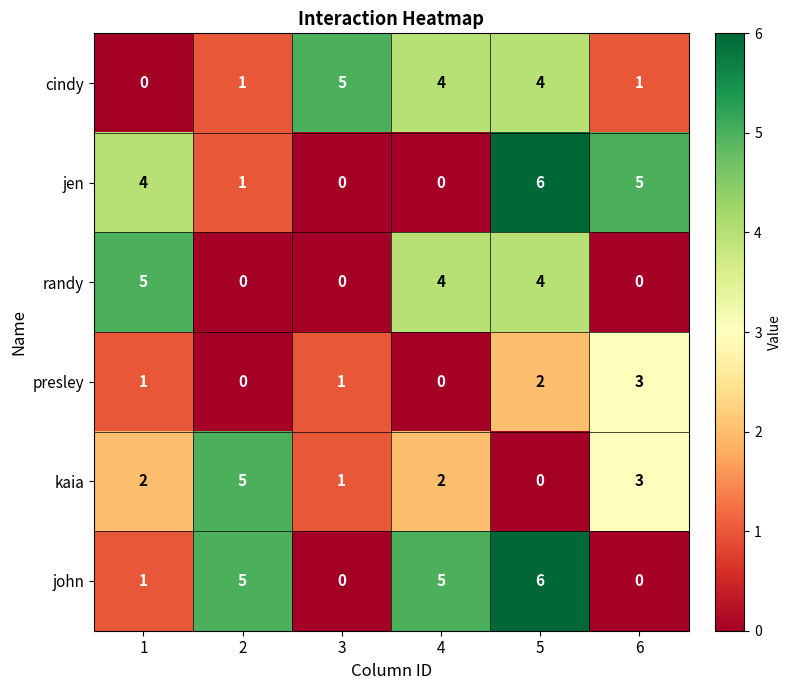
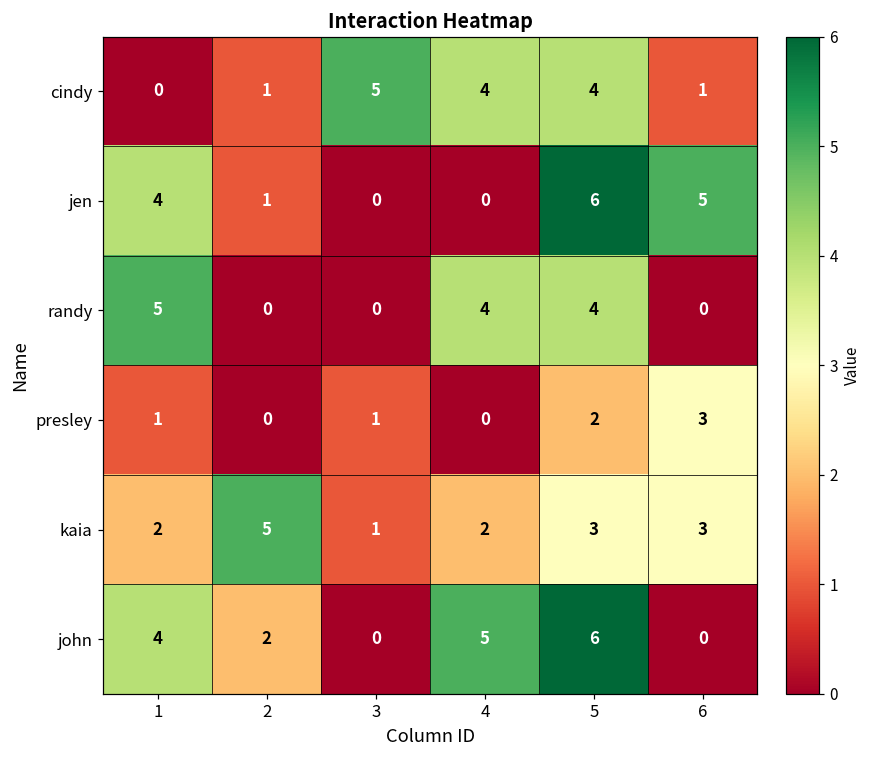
  {
    "cindy": {
      "1": 0,
      "2": 1,
      "3": 5,
      "4": 4,
      "5": 4,
      "6": 1
    },
    "jen": {
      "1": 4,
      "2": 1,
      "3": 0,
      "4": 0,
      "5": 6,
      "6": 5
    },
    "randy": {
      "1": 5,
      "2": 0,
      "3": 0,
      "4": 4,
      "5": 4,
      "6": 0
    },
    "presley": {
      "1": 1,
      "2": 0,
      "3": 1,
      "4": 0,
      "5": 2,
      "6": 3
    },
    "kaia": {
      "1": 2,
      "2": 5,
      "3": 1,
      "4": 2,
-     "5": 0,
+     "5": 3,
      "6": 3
    },
    "john": {
-     "1": 1,
-     "2": 5,
+     "1": 4,
+     "2": 2,
      "3": 0,
      "4": 5,
      "5": 6,
      "6": 0
    }
  }
